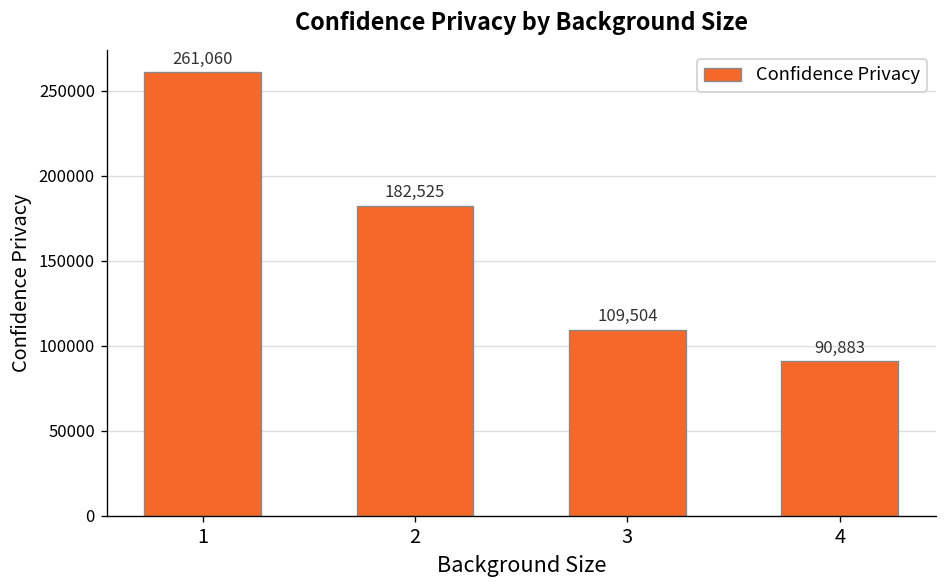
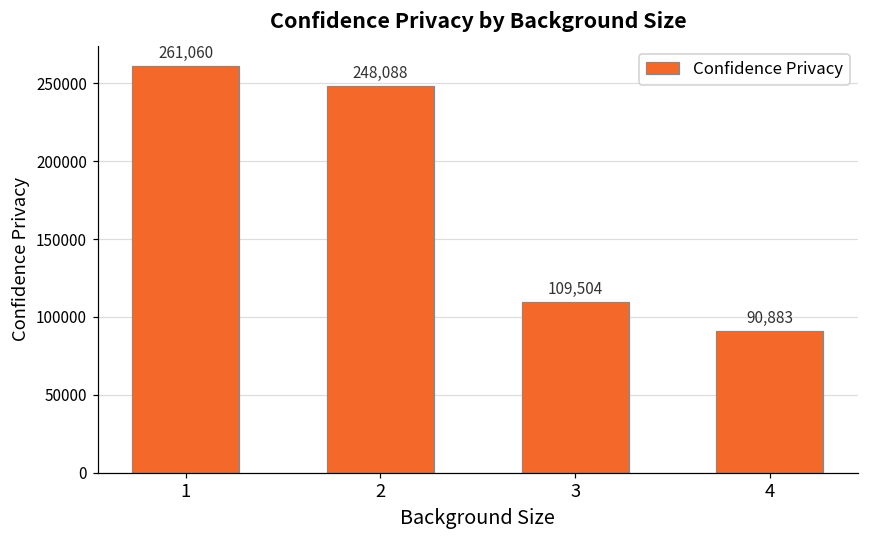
  {
    "1": "261,060",
-   "2": "182,525",
+   "2": "248,088",
    "3": "109,504",
    "4": "90,883"
  }
